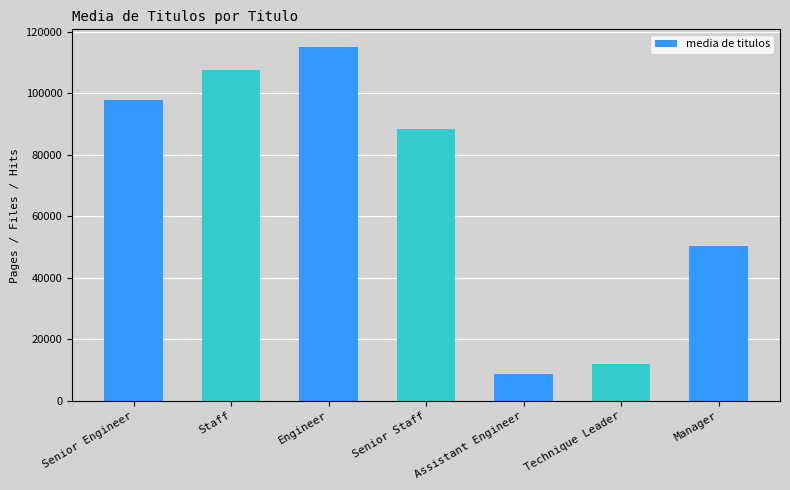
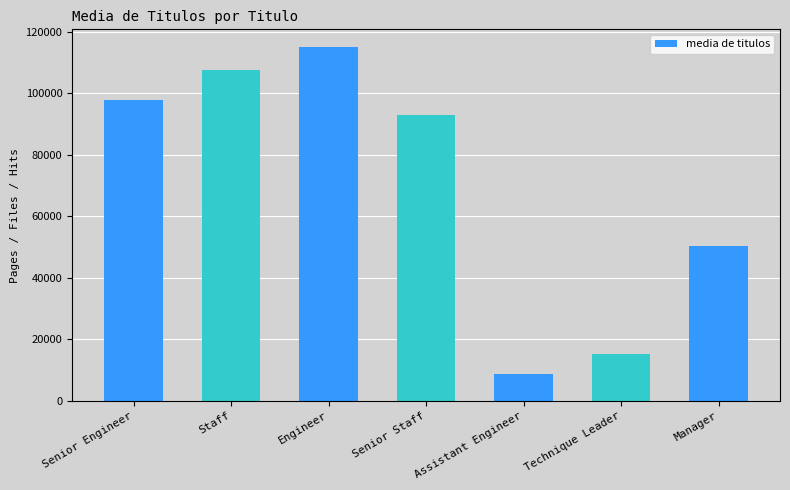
  {
    "Senior Engineer": 98000,
    "Staff": 107000,
    "Engineer": 115000,
-   "Senior Staff": 88000,
+   "Senior Staff": 93000,
    "Assistant Engineer": 9000,
-   "Technique Leader": 12000,
+   "Technique Leader": 15000,
    "Manager": 50000
  }
